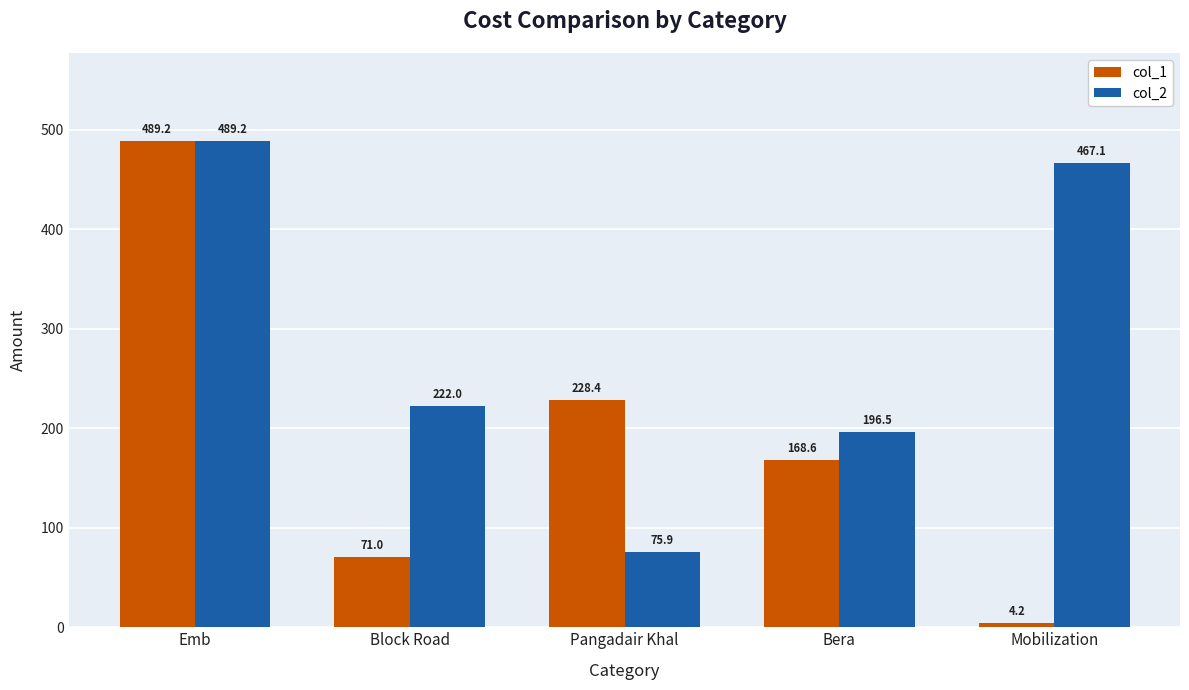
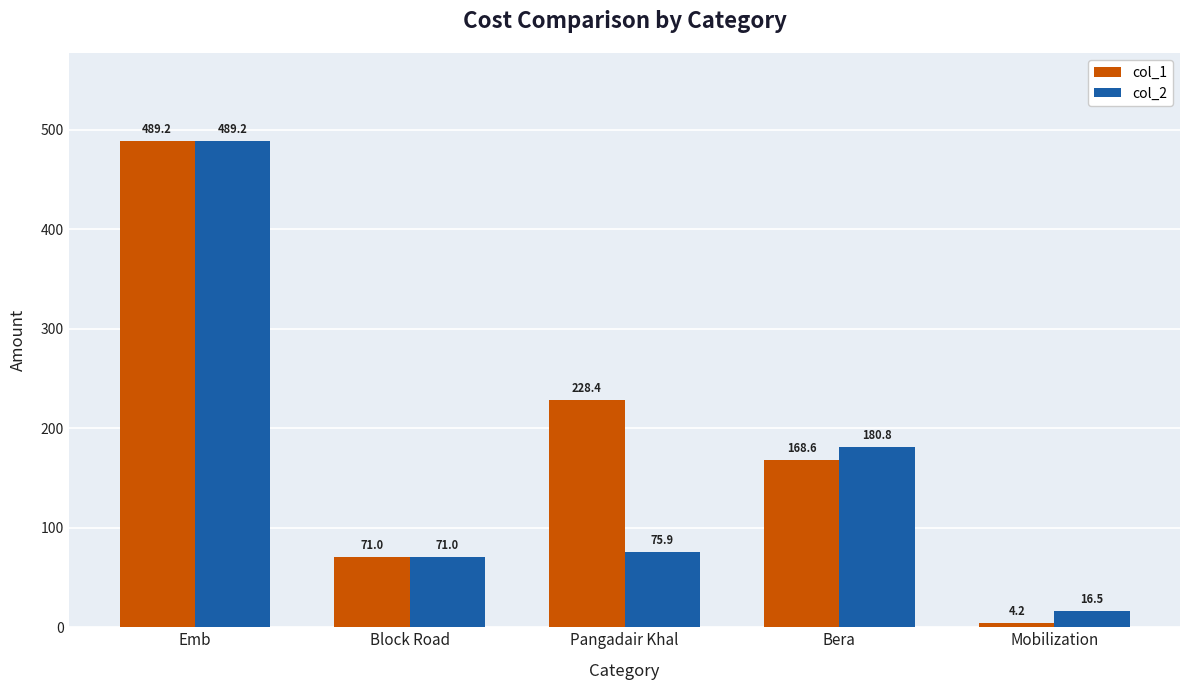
  {
    "col_1": {
      "Emb": 489.2,
      "Block Road": 71.0,
      "Pangadair Khal": 228.4,
      "Bera": 168.6,
      "Mobilization": 4.2
    },
    "col_2": {
      "Emb": 489.2,
-     "Block Road": 222.0,
+     "Block Road": 71.0,
      "Pangadair Khal": 75.9,
-     "Bera": 196.5,
-     "Mobilization": 467.1
+     "Bera": 180.8,
+     "Mobilization": 16.5
    }
  }
